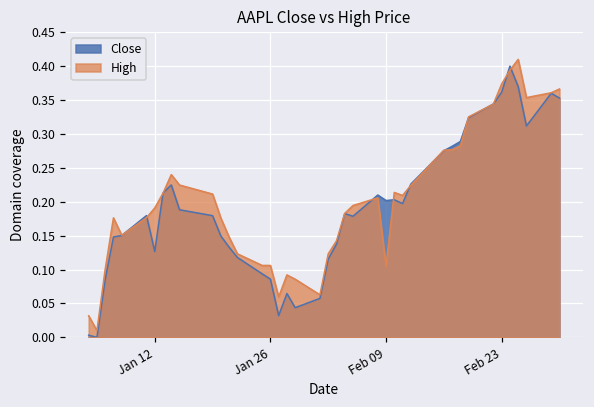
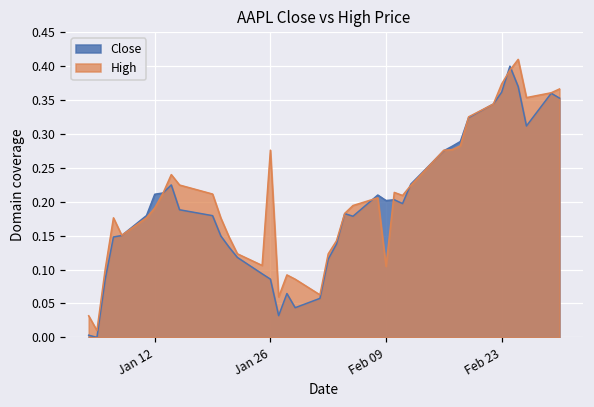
  {
    "Close": {
-     "Jan 12": 0.13,
+     "Jan 12": 0.21,
      "Jan 26": 0.09,
      "Feb 09": 0.20,
      "Feb 23": 0.36
    },
    "High": {
      "Jan 12": 0.19,
-     "Jan 26": 0.11,
+     "Jan 26": 0.28,
      "Feb 09": 0.10,
      "Feb 23": 0.37
    }
  }
